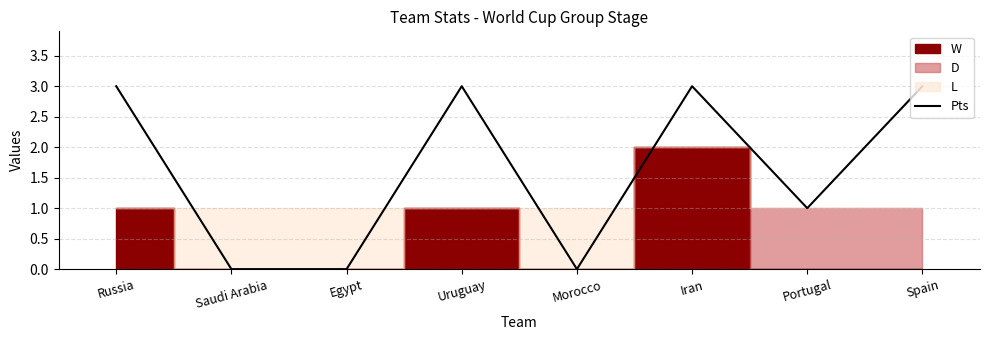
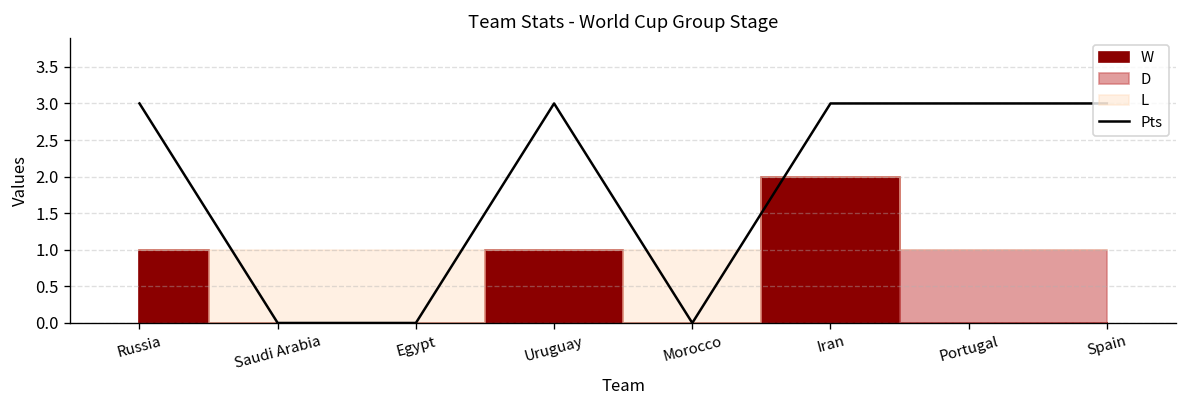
  {
    "Pts": {
      "Russia": 3,
      "Saudi Arabia": 0,
      "Egypt": 0,
      "Uruguay": 3,
      "Morocco": 0,
      "Iran": 3,
-     "Portugal": 1
+     "Portugal": 3
    }
  }
